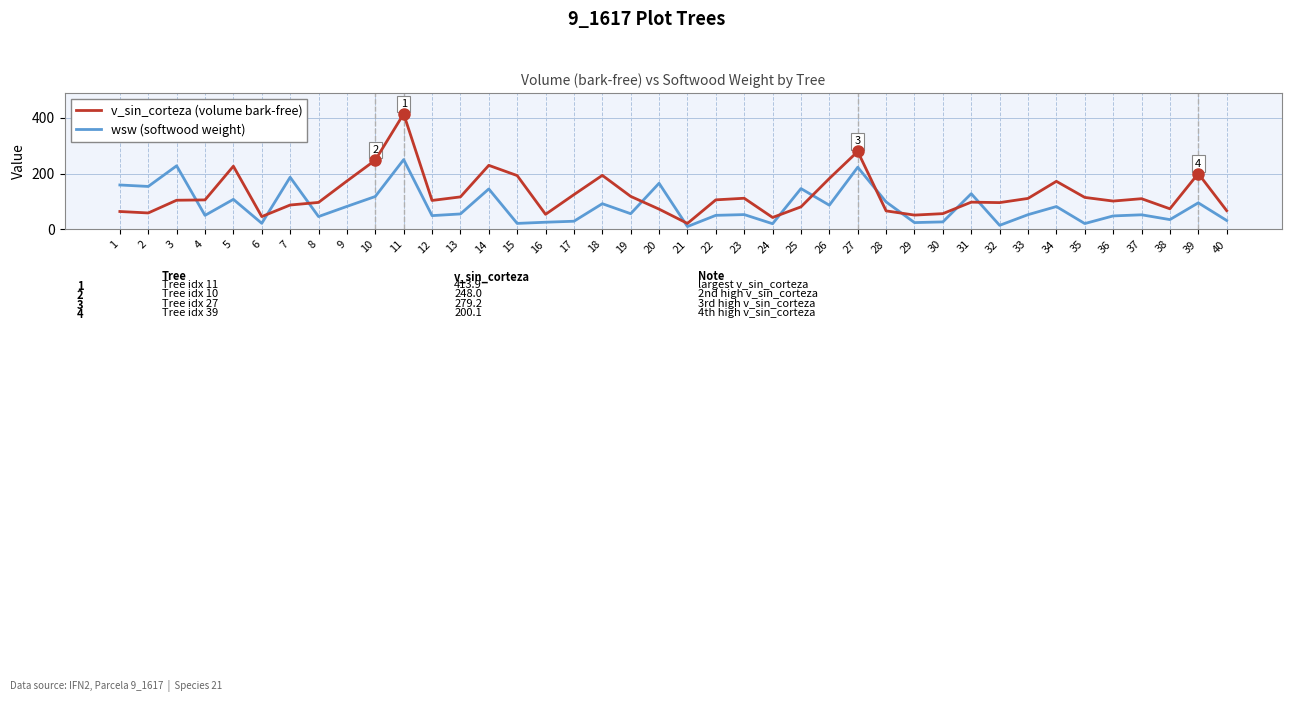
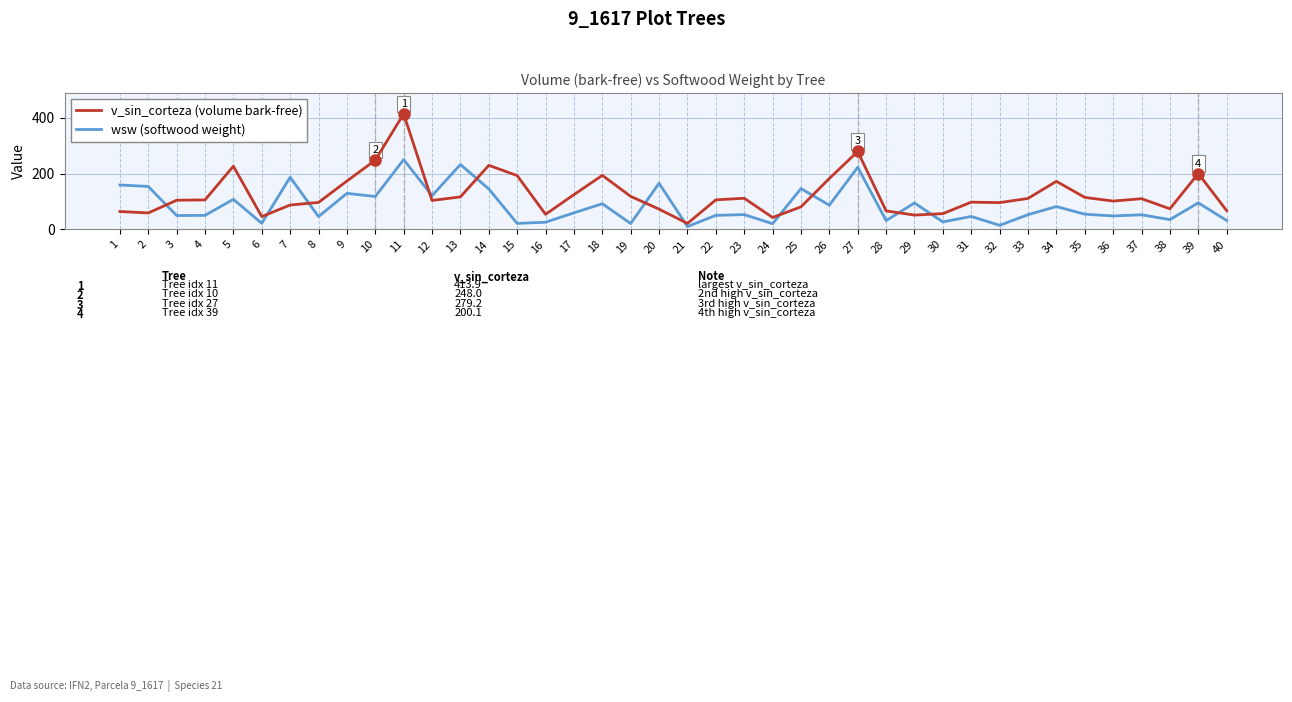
  {
    "wsw (softwood weight)": {
      "1": 160,
      "2": 150,
-     "3": 230,
+     "3": 50,
      "4": 50,
      "5": 110,
      "6": 20,
      "7": 190,
      "8": 50,
-     "9": 80,
+     "9": 130,
      "10": 120,
      "11": 250,
-     "12": 50,
-     "13": 60,
+     "12": 120,
+     "13": 230,
      "14": 140,
      "15": 20,
      "16": 30,
-     "17": 30,
+     "17": 60,
      "18": 90,
-     "19": 60,
+     "19": 20,
      "20": 170,
      "21": 10,
      "22": 50,
      "23": 50,
      "24": 20,
      "25": 150,
      "26": 90,
      "27": 220,
-     "28": 100,
-     "29": 20,
+     "28": 30,
+     "29": 90,
      "30": 30,
-     "31": 130,
+     "31": 50,
      "32": 10,
      "33": 50,
      "34": 80,
-     "35": 20,
+     "35": 50,
      "36": 50,
      "37": 50,
      "38": 40,
      "39": 100,
      "40": 30
    }
  }
